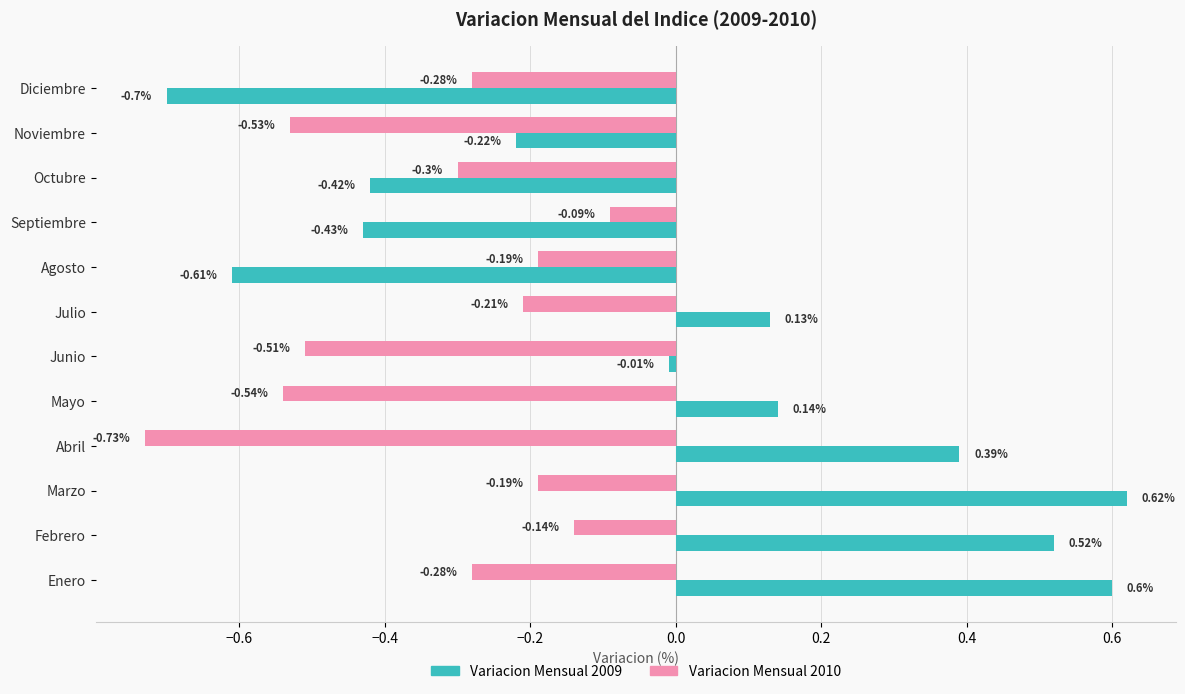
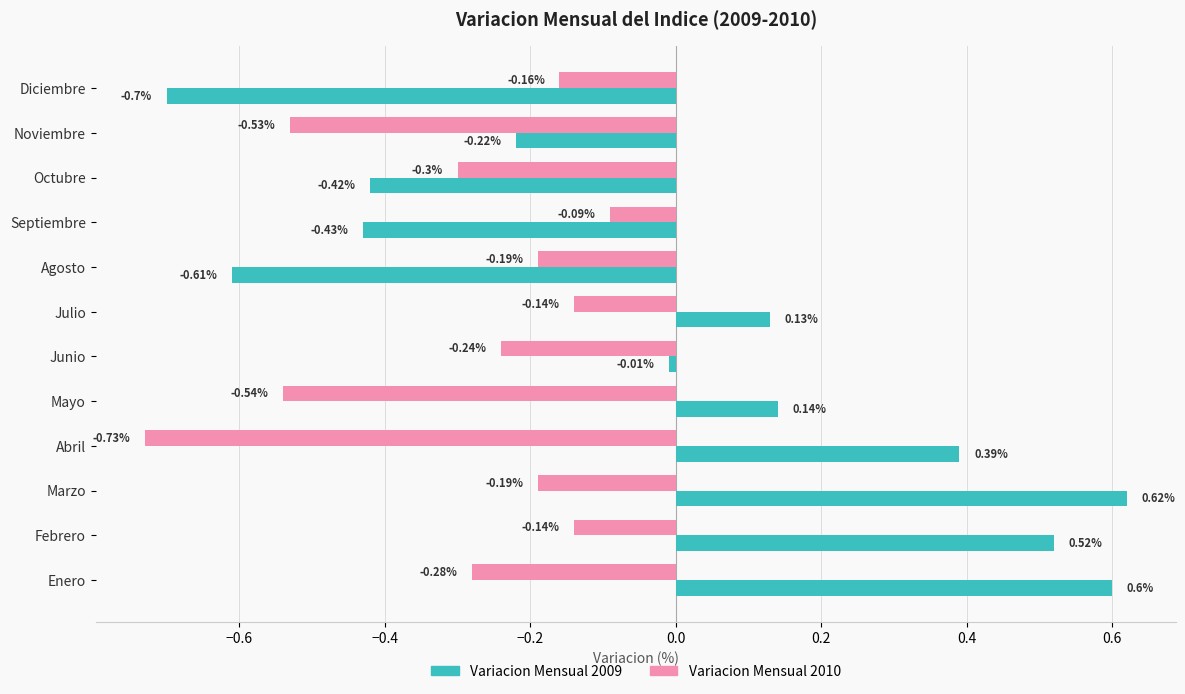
  {
    "Variacion Mensual 2009": {
      "Diciembre": "-0.7%",
      "Noviembre": "-0.22%",
      "Octubre": "-0.42%",
      "Septiembre": "-0.43%",
      "Agosto": "-0.61%",
      "Julio": "0.13%",
      "Junio": "-0.01%",
      "Mayo": "0.14%",
      "Abril": "0.39%",
      "Marzo": "0.62%",
      "Febrero": "0.52%",
      "Enero": "0.6%"
    },
    "Variacion Mensual 2010": {
-     "Diciembre": "-0.28%",
+     "Diciembre": "-0.16%",
      "Noviembre": "-0.53%",
      "Octubre": "-0.3%",
      "Septiembre": "-0.09%",
      "Agosto": "-0.19%",
-     "Julio": "-0.21%",
-     "Junio": "-0.51%",
+     "Julio": "-0.14%",
+     "Junio": "-0.24%",
      "Mayo": "-0.54%",
      "Abril": "-0.73%",
      "Marzo": "-0.19%",
      "Febrero": "-0.14%",
      "Enero": "-0.28%"
    }
  }
